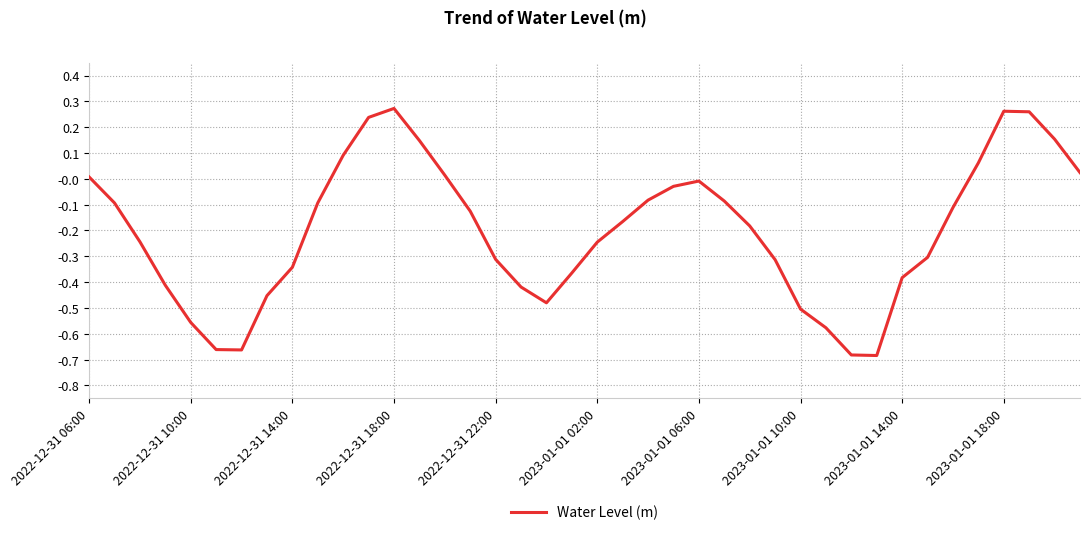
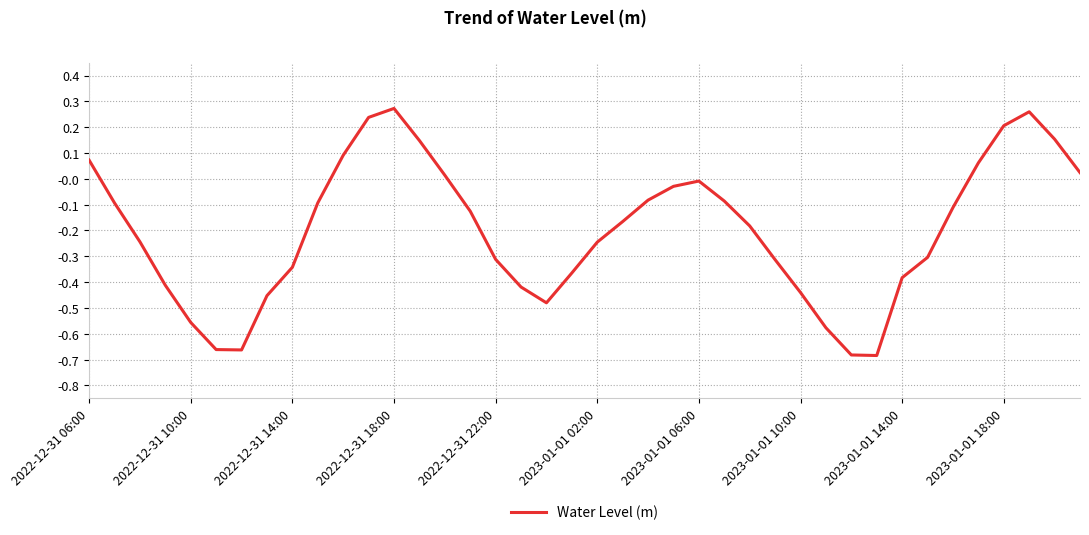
  {
-   "2022-12-31 06:00": 0.01,
+   "2022-12-31 06:00": 0.07,
    "2022-12-31 10:00": -0.56,
    "2022-12-31 14:00": -0.34,
    "2022-12-31 18:00": 0.27,
    "2022-12-31 22:00": -0.31,
    "2023-01-01 02:00": -0.25,
    "2023-01-01 06:00": -0.01,
-   "2023-01-01 10:00": -0.50,
+   "2023-01-01 10:00": -0.44,
    "2023-01-01 14:00": -0.38,
-   "2023-01-01 18:00": 0.26
+   "2023-01-01 18:00": 0.21
  }
